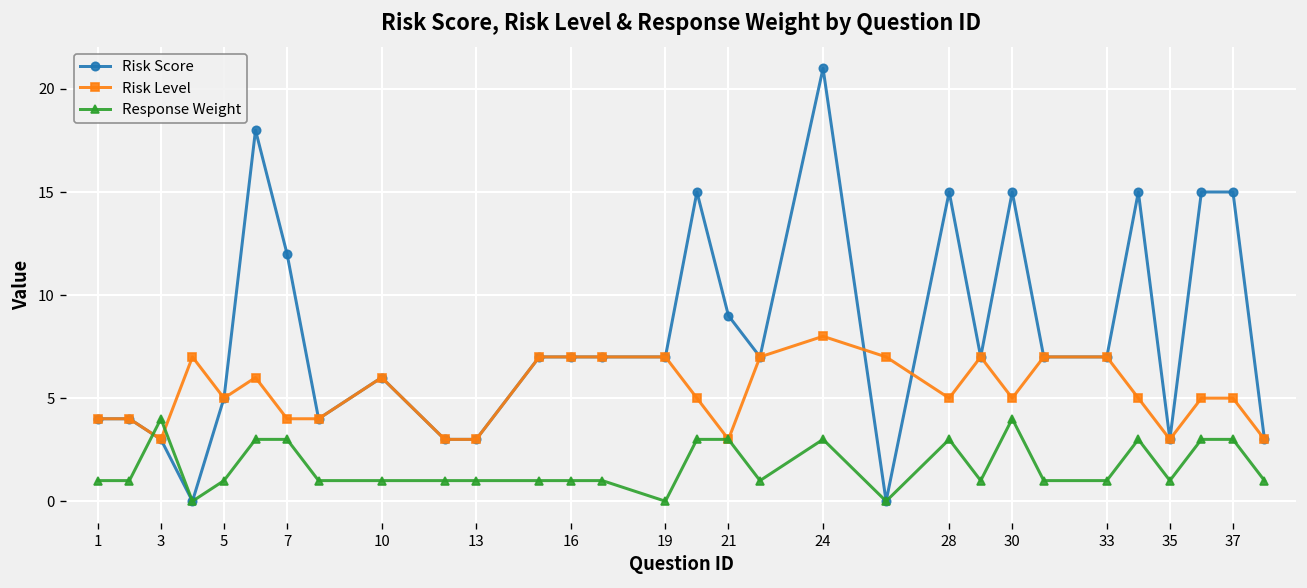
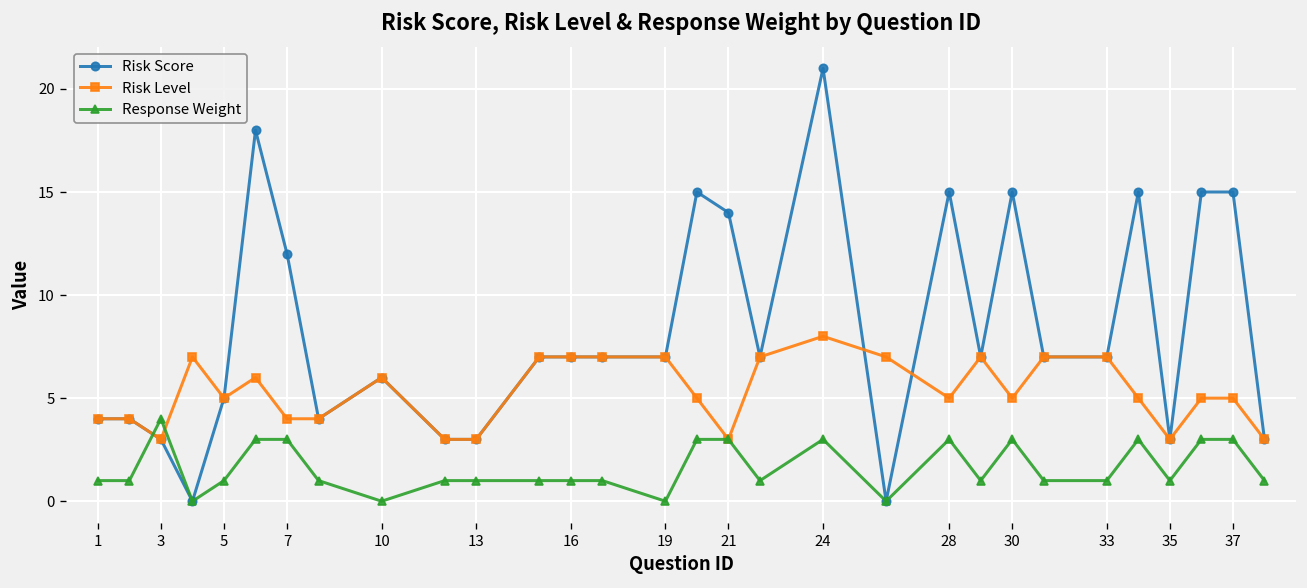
  {
    "Risk Score": {
      "7": 12,
-     "21": 9,
+     "21": 14,
      "24": 21,
      "28": 15,
      "30": 15,
      "37": 15
    },
    "Risk Level": {
      "7": 4,
      "24": 8,
      "28": 5,
      "30": 5,
      "37": 5
    },
    "Response Weight": {
      "1": 1,
      "3": 4,
      "5": 1,
      "7": 3,
-     "10": 1,
+     "10": 0,
      "13": 1,
      "16": 1,
      "19": 0,
      "24": 3,
      "28": 3,
-     "30": 4,
+     "30": 3,
      "33": 1,
      "35": 1,
      "37": 3
    }
  }
